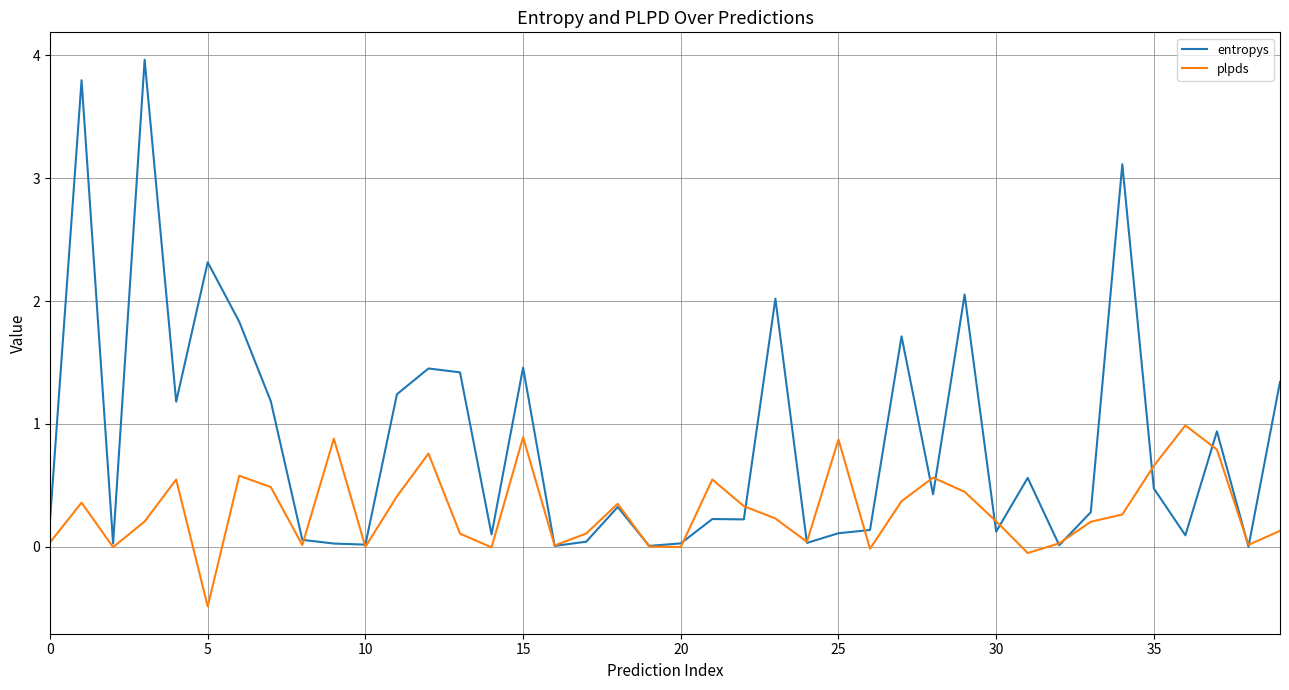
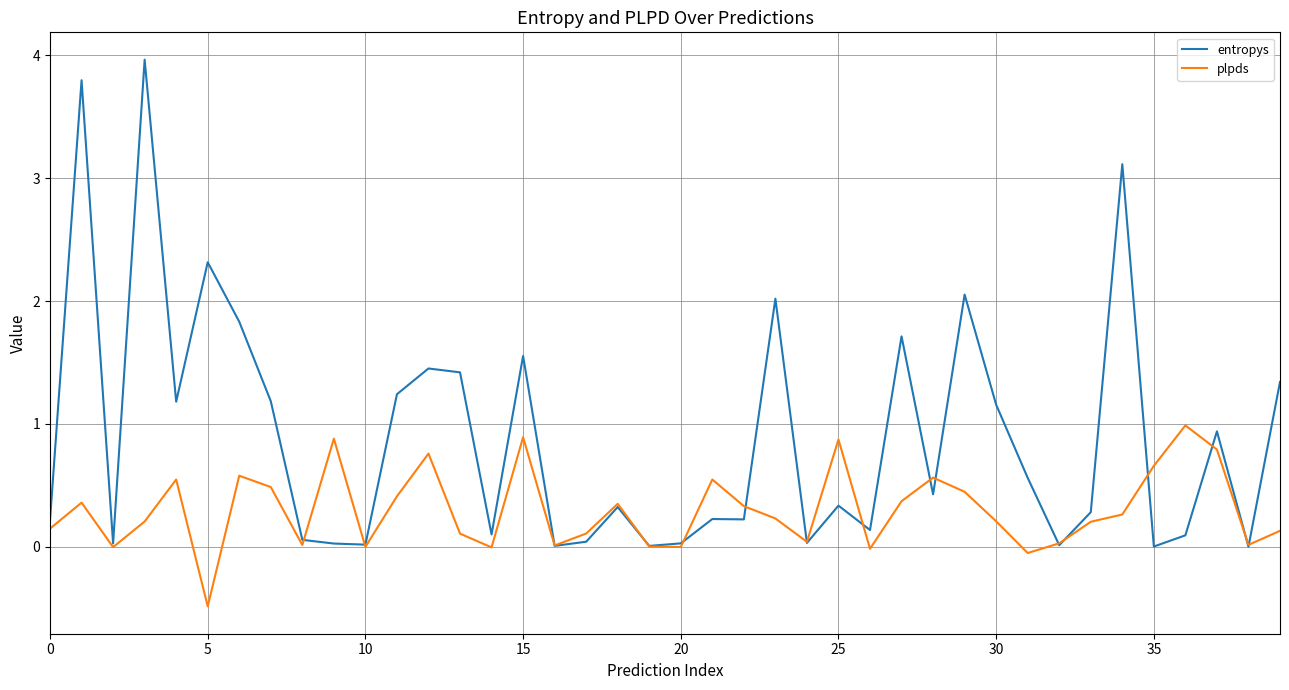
  {
    "entropys": {
      "0": 0.22,
      "5": 2.32,
-     "15": 1.46,
+     "15": 1.55,
      "20": 0.03,
-     "25": 0.11,
-     "30": 0.12,
-     "35": 0.47
+     "25": 0.33,
+     "30": 1.16,
+     "35": 0.00
    },
    "plpds": {
-     "0": 0.04,
+     "0": 0.15,
      "5": -0.49,
      "15": 0.89,
      "20": 0.00,
      "25": 0.87,
      "30": 0.21,
      "35": 0.66
    }
  }
